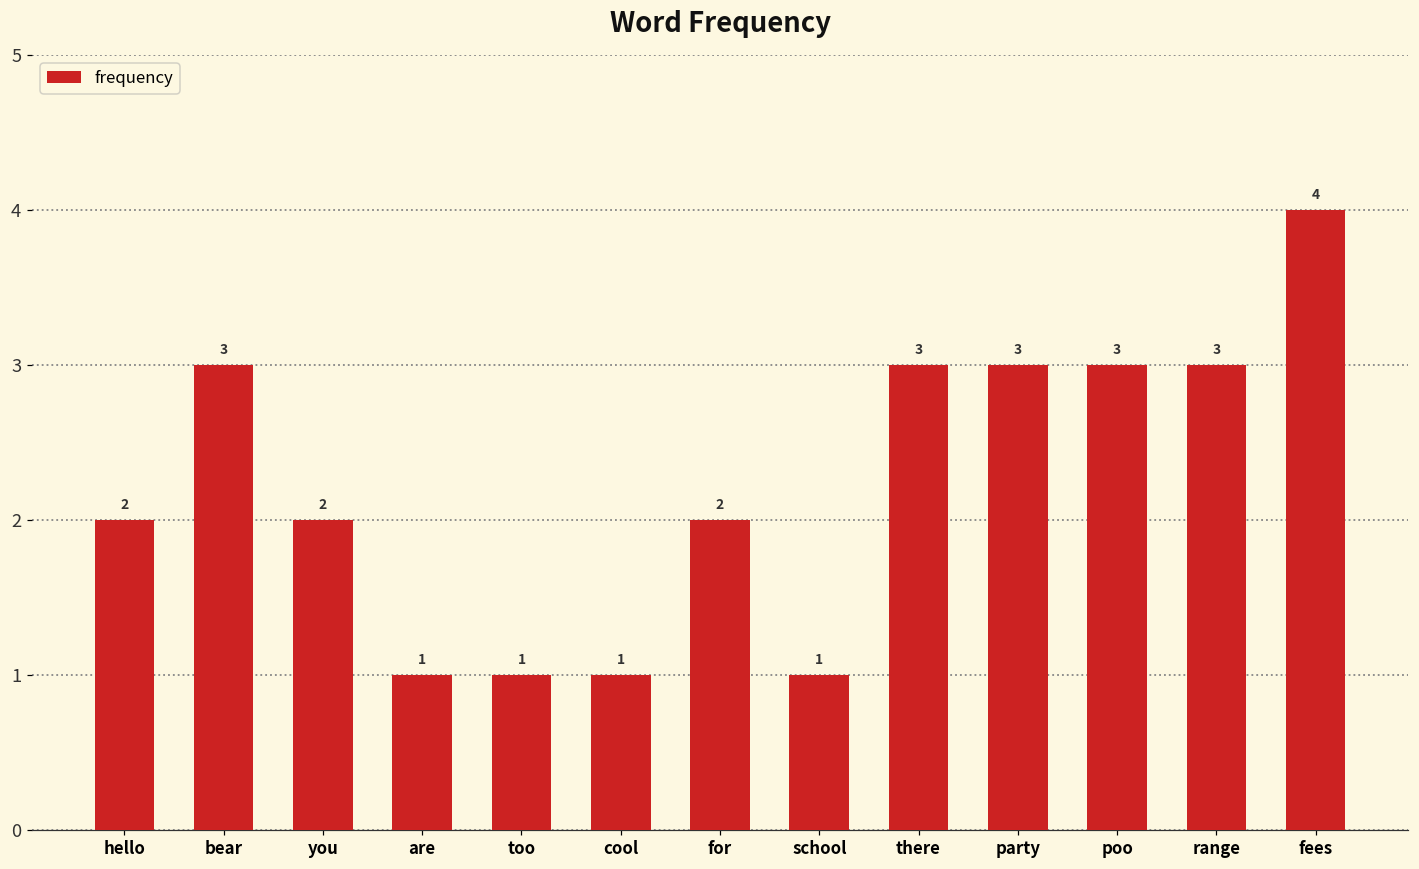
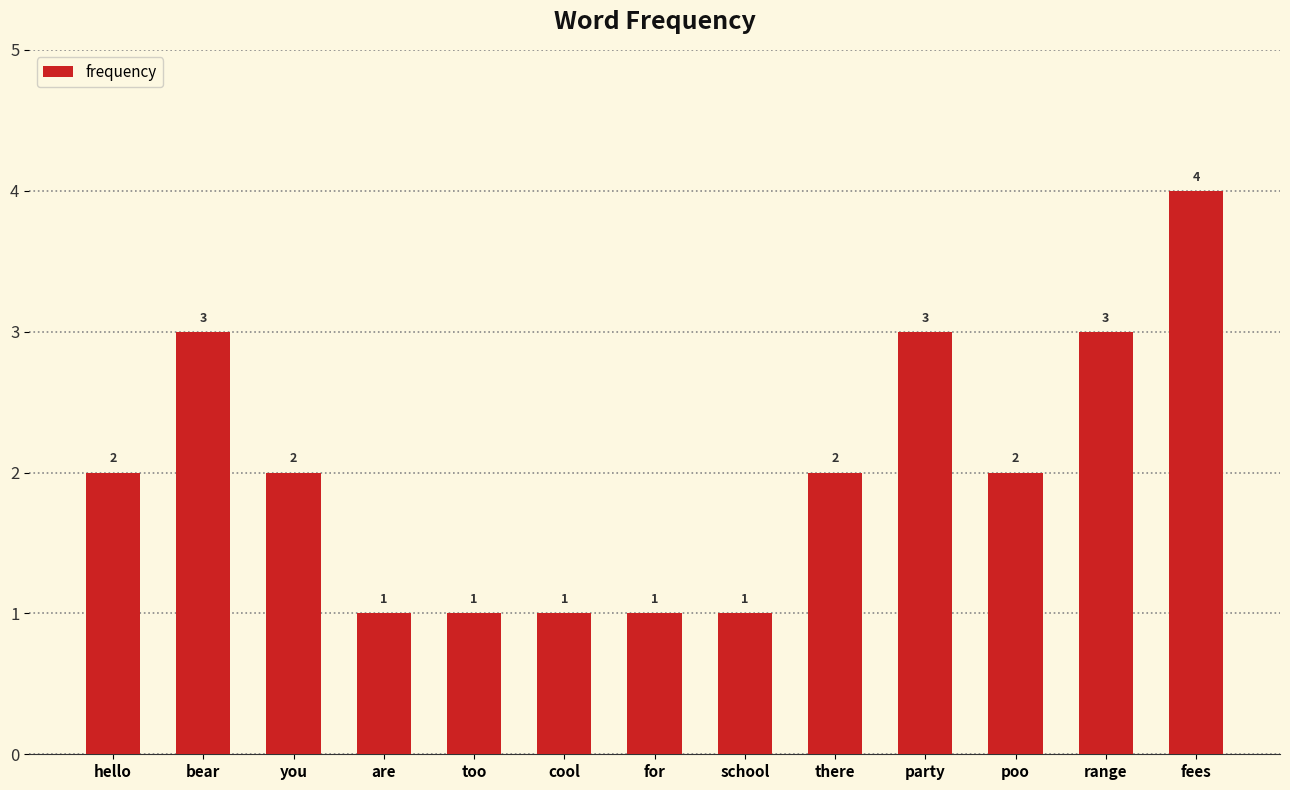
  {
    "hello": 2,
    "bear": 3,
    "you": 2,
    "are": 1,
    "too": 1,
    "cool": 1,
-   "for": 2,
+   "for": 1,
    "school": 1,
-   "there": 3,
+   "there": 2,
    "party": 3,
-   "poo": 3,
+   "poo": 2,
    "range": 3,
    "fees": 4
  }
